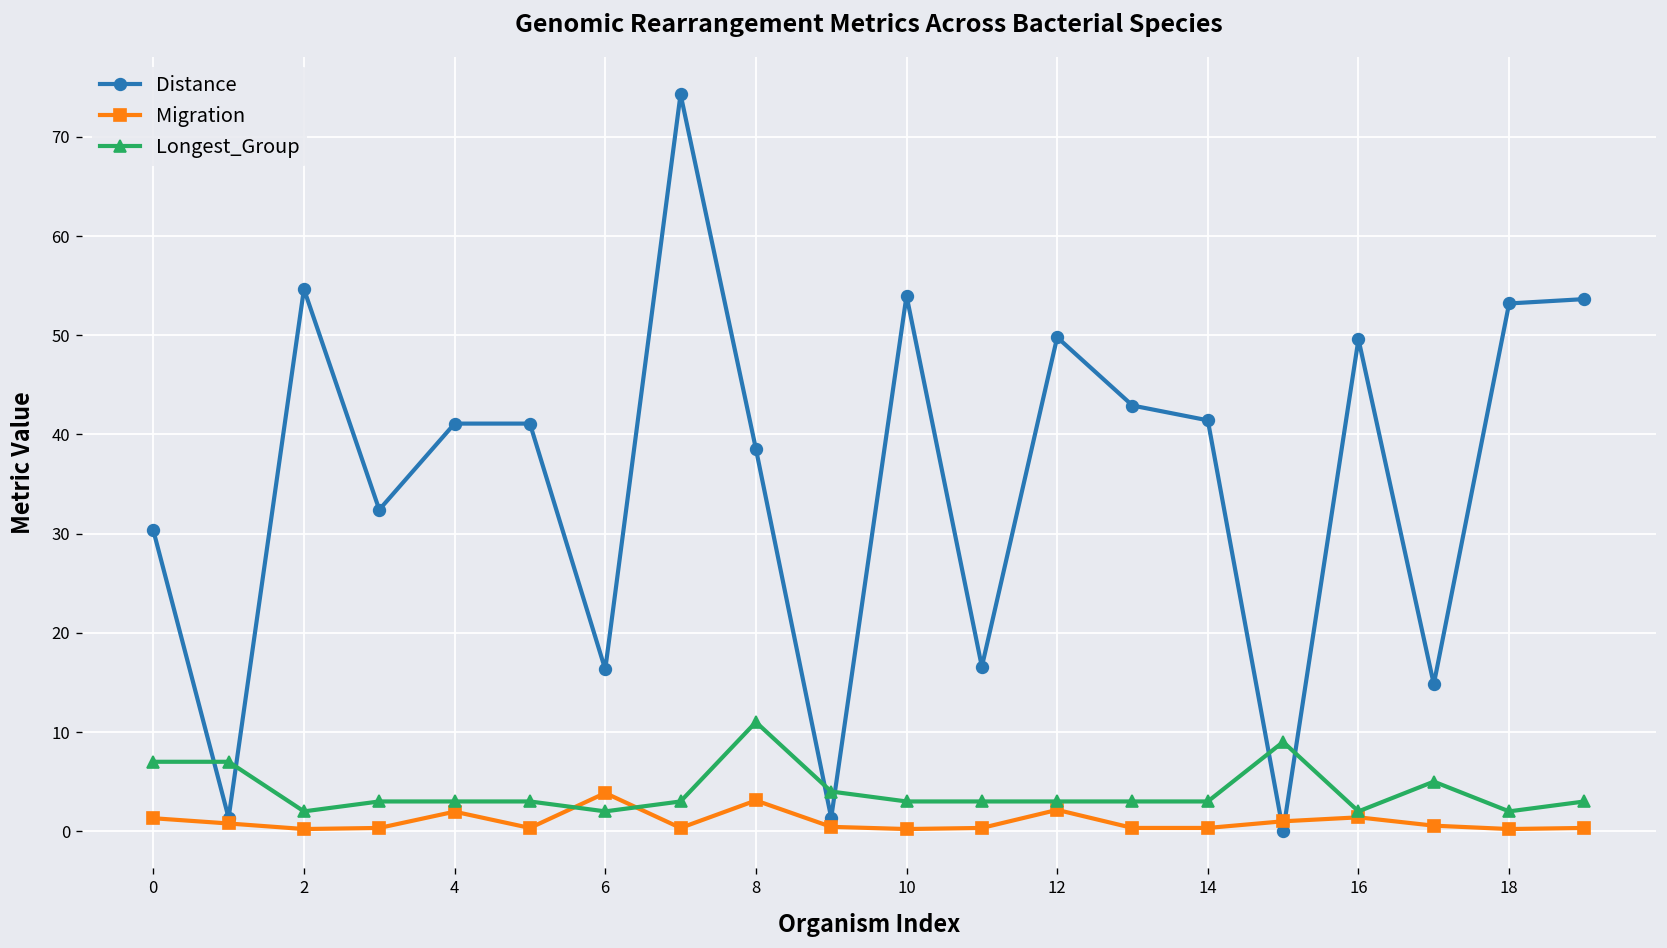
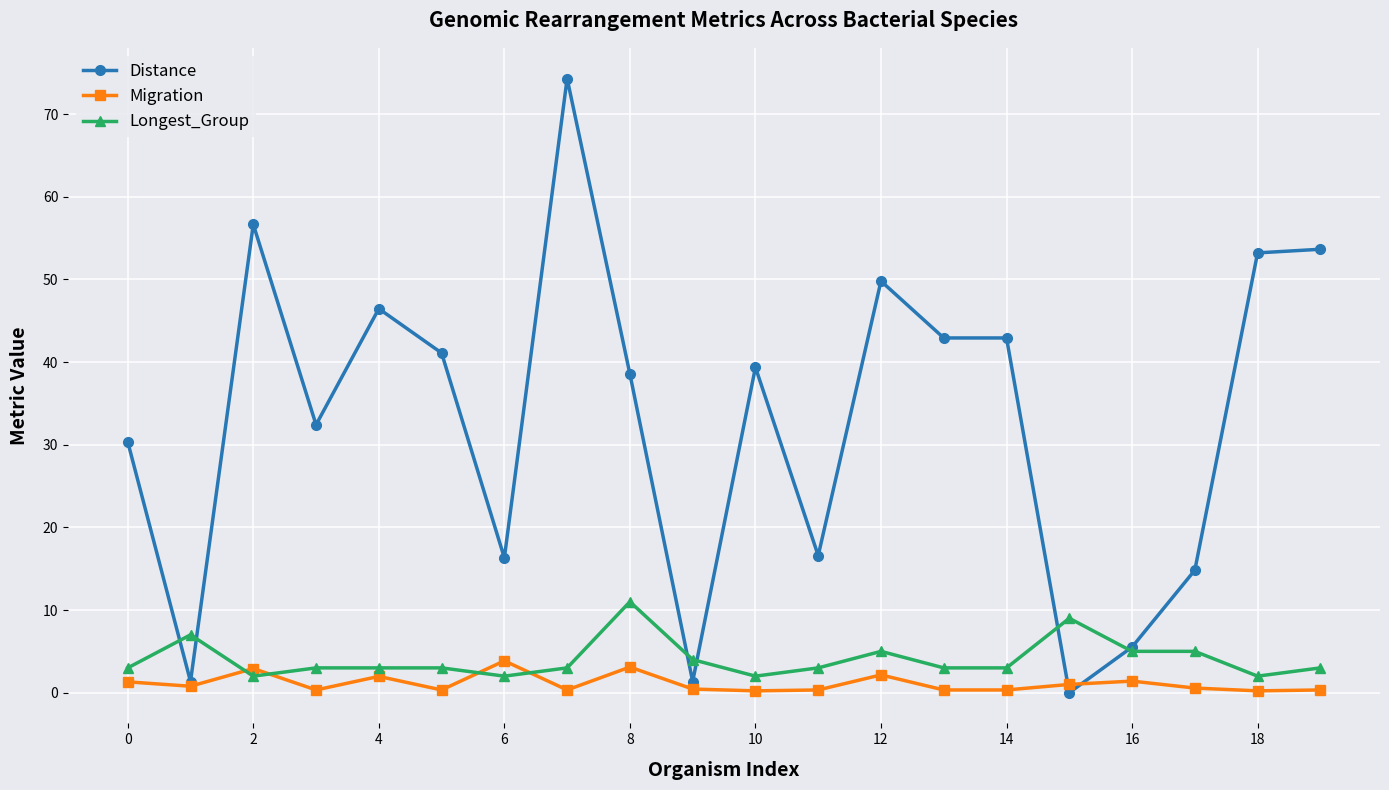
  {
    "Distance": {
      "0": 30,
-     "2": 55,
-     "4": 41,
+     "2": 57,
+     "4": 46,
      "6": 16,
      "8": 39,
-     "10": 54,
+     "10": 39,
      "12": 50,
-     "14": 41,
-     "16": 50,
+     "14": 43,
+     "16": 6,
      "18": 53
    },
    "Migration": {
      "0": 1,
-     "2": 0,
+     "2": 3,
      "4": 2,
      "6": 4,
      "8": 3,
      "10": 0,
      "12": 2,
      "14": 0,
      "16": 1,
      "18": 0
    },
    "Longest_Group": {
-     "0": 7,
+     "0": 3,
      "2": 2,
      "4": 3,
      "6": 2,
      "8": 11,
-     "10": 3,
-     "12": 3,
+     "10": 2,
+     "12": 5,
      "14": 3,
-     "16": 2,
+     "16": 5,
      "18": 2
    }
  }
